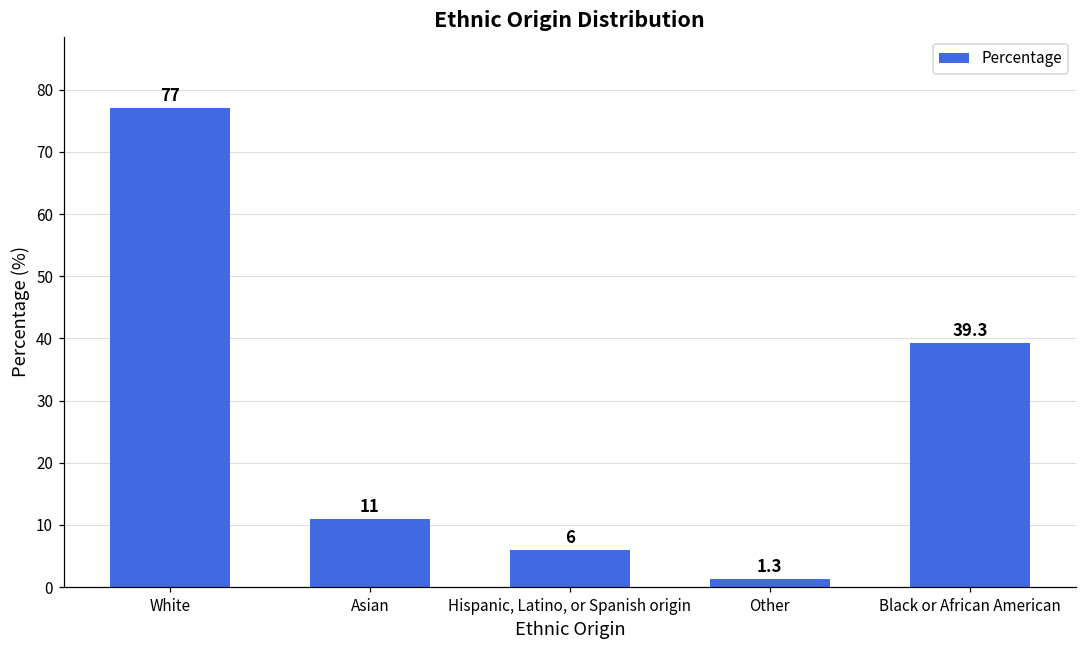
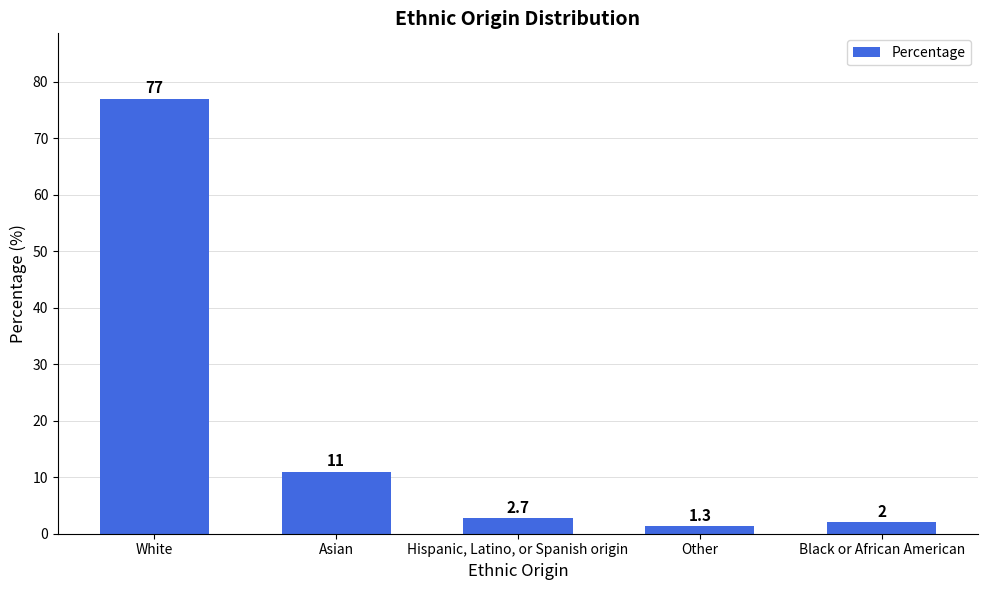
  {
    "White": 77,
    "Asian": 11,
-   "Hispanic, Latino, or Spanish origin": 6,
+   "Hispanic, Latino, or Spanish origin": 2.7,
    "Other": 1.3,
-   "Black or African American": 39.3
+   "Black or African American": 2
  }
